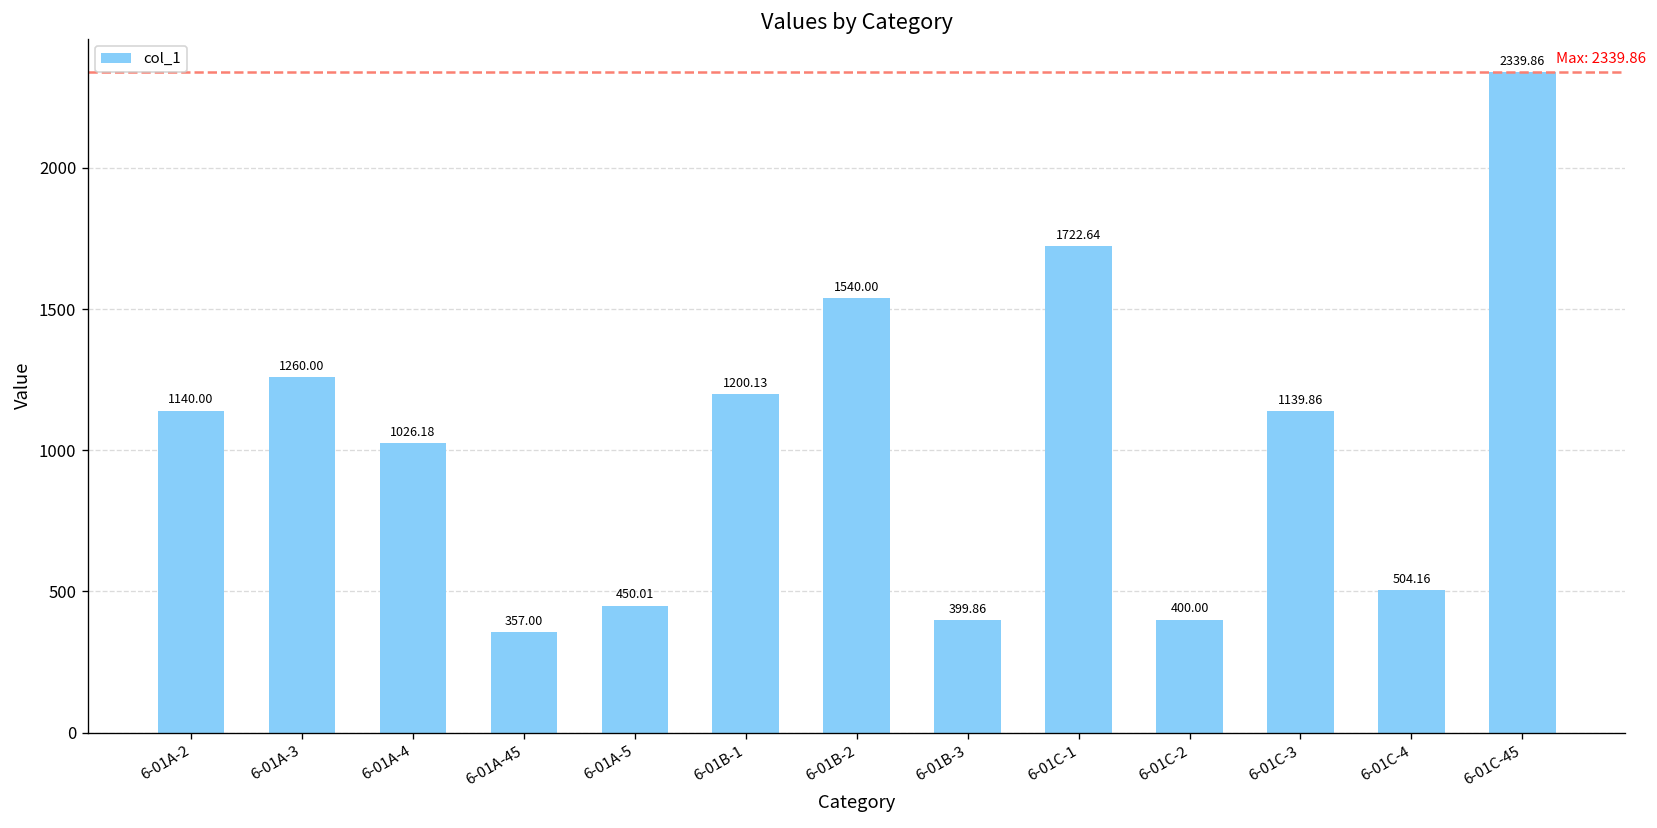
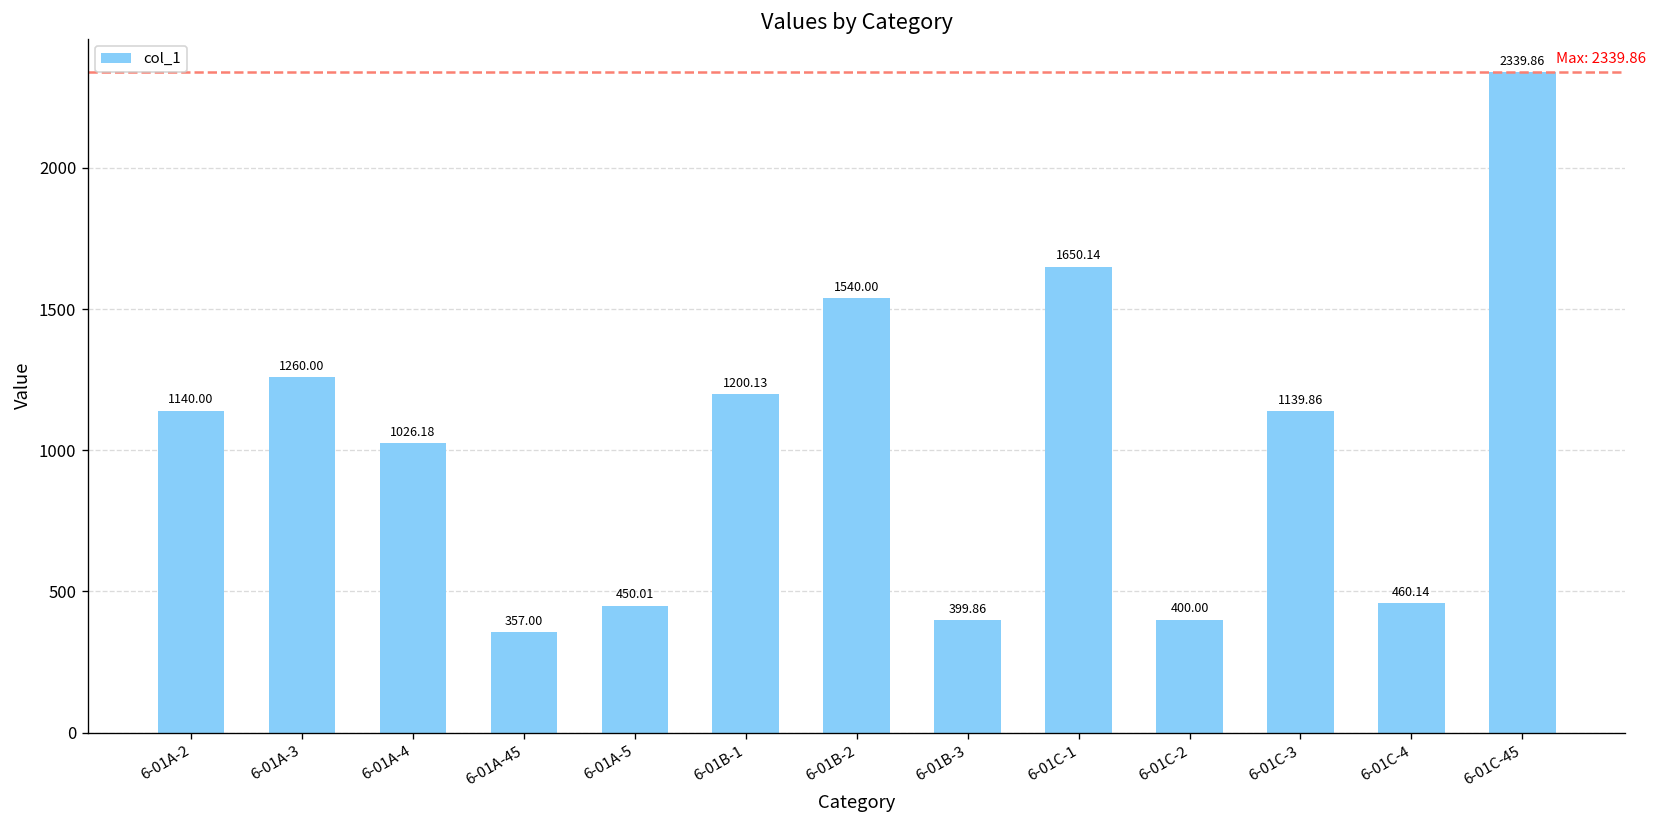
  {
    "6-01A-2": 1140.00,
    "6-01A-3": 1260.00,
    "6-01A-4": 1026.18,
    "6-01A-45": 357.00,
    "6-01A-5": 450.01,
    "6-01B-1": 1200.13,
    "6-01B-2": 1540.00,
    "6-01B-3": 399.86,
-   "6-01C-1": 1722.64,
+   "6-01C-1": 1650.14,
    "6-01C-2": 400.00,
    "6-01C-3": 1139.86,
-   "6-01C-4": 504.16,
+   "6-01C-4": 460.14,
    "6-01C-45": 2339.86
  }
